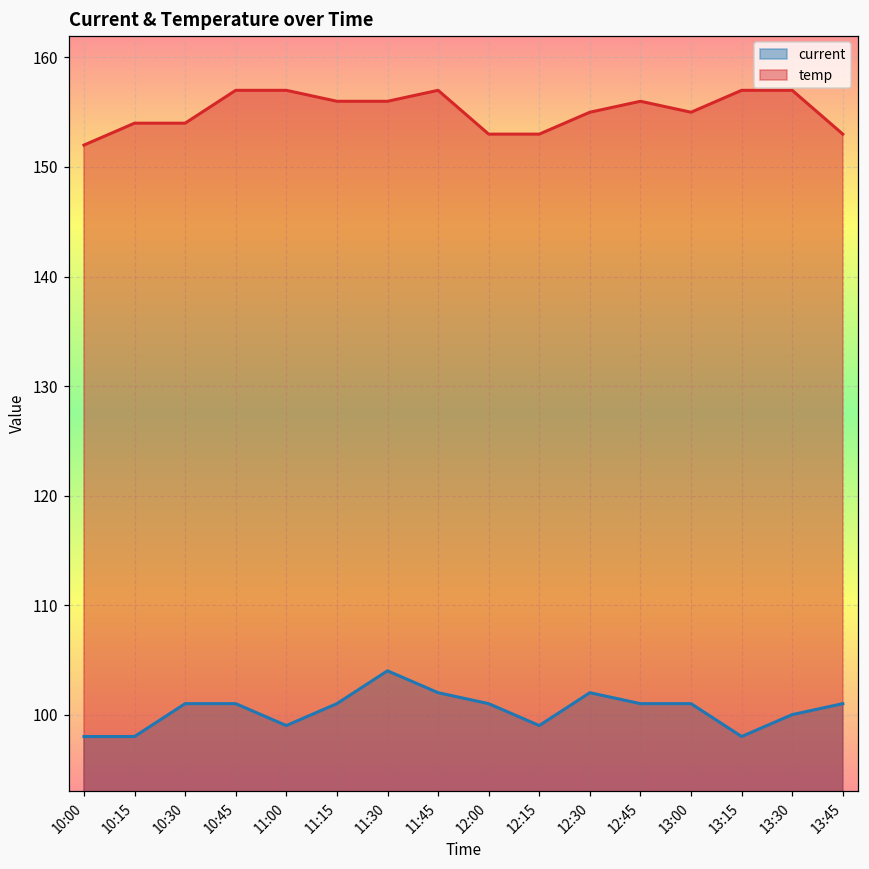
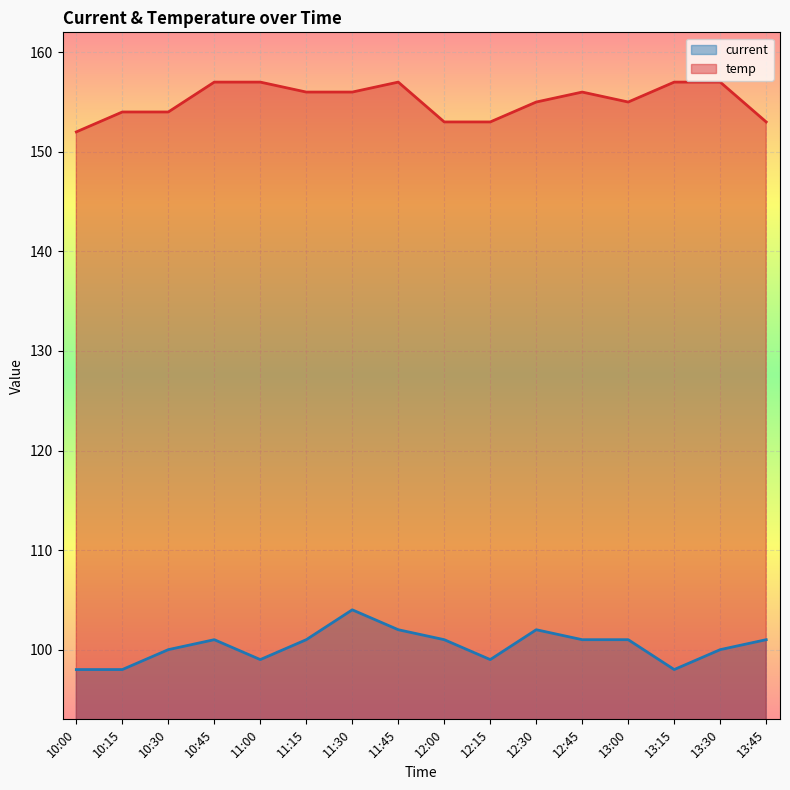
  {
    "current": {
      "10:00": 98,
      "10:15": 98,
-     "10:30": 101,
+     "10:30": 100,
      "10:45": 101,
      "11:00": 99,
      "11:15": 101,
      "11:30": 104,
      "11:45": 102,
      "12:00": 101,
      "12:15": 99,
      "12:30": 102,
      "12:45": 101,
      "13:00": 101,
      "13:15": 98,
      "13:30": 100,
      "13:45": 101
    },
    "temp": {
      "10:00": 152,
      "10:15": 154,
      "10:30": 154,
      "10:45": 157,
      "11:00": 157,
      "11:15": 156,
      "11:30": 156,
      "11:45": 157,
      "12:00": 153,
      "12:15": 153,
      "12:30": 155,
      "12:45": 156,
      "13:00": 155,
      "13:15": 157,
      "13:30": 157,
      "13:45": 153
    }
  }
